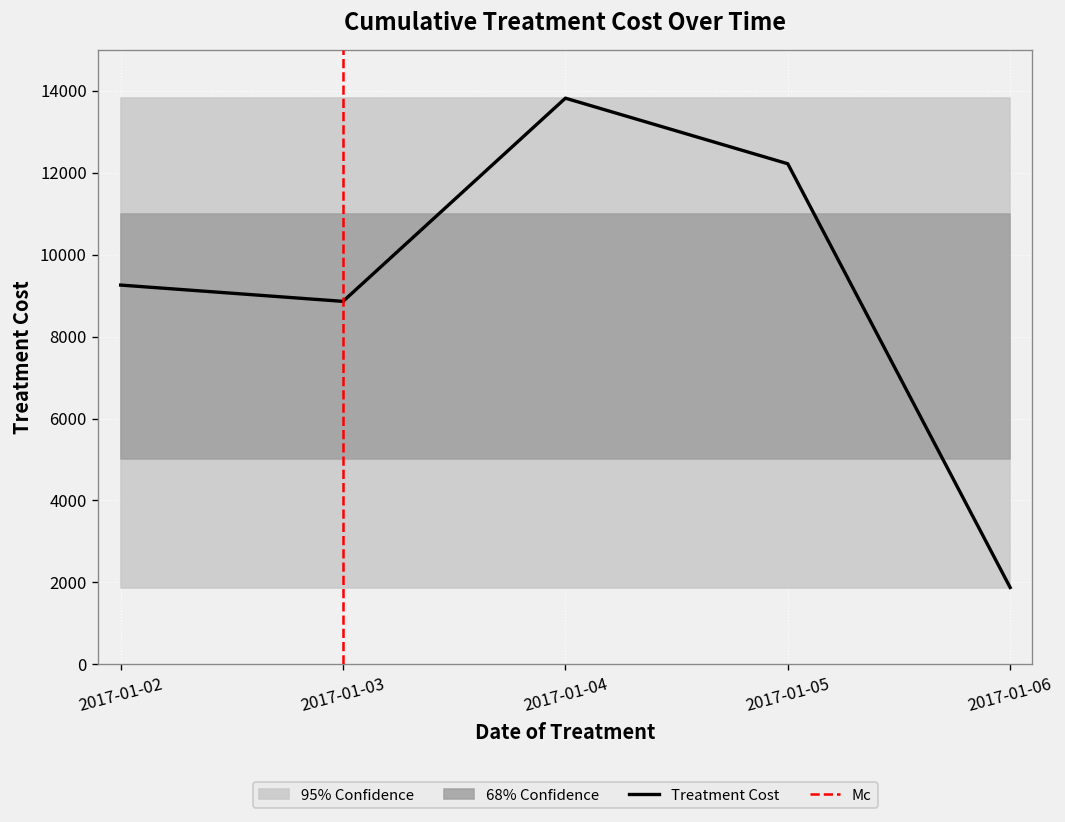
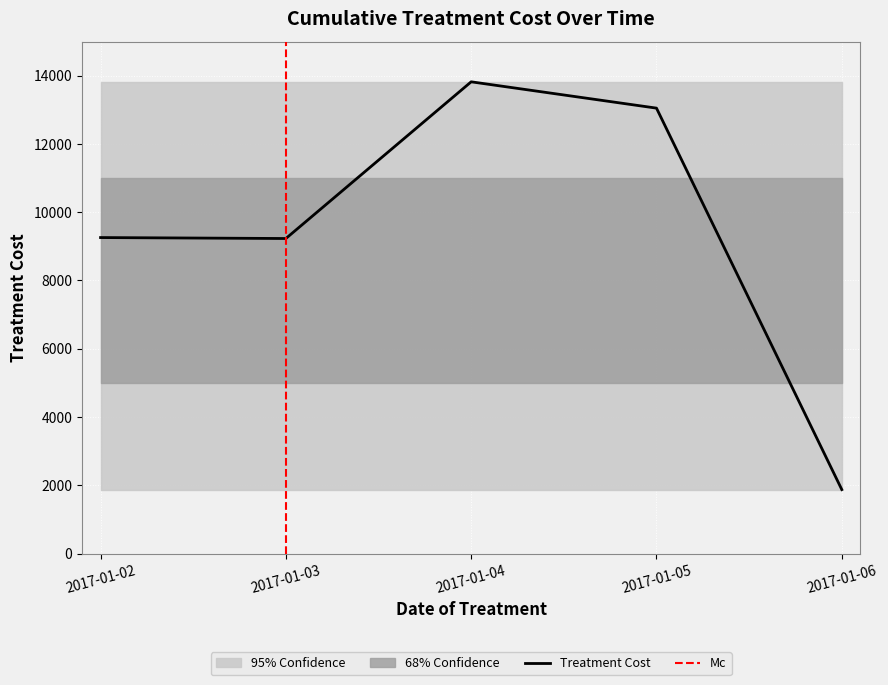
  {
    "Treatment Cost": {
      "2017-01-02": 9300,
-     "2017-01-03": 8900,
-     "2017-01-05": 12200,
+     "2017-01-03": 9200,
+     "2017-01-05": 13000,
      "2017-01-06": 1900
    },
    "95% Confidence": {
      "2017-01-02": 13800,
      "2017-01-03": 13800,
      "2017-01-05": 13800,
      "2017-01-06": 13800
    },
    "68% Confidence": {
      "2017-01-02": 11000,
      "2017-01-03": 11000,
      "2017-01-04": 11000,
      "2017-01-05": 11000,
      "2017-01-06": 11000
    }
  }
